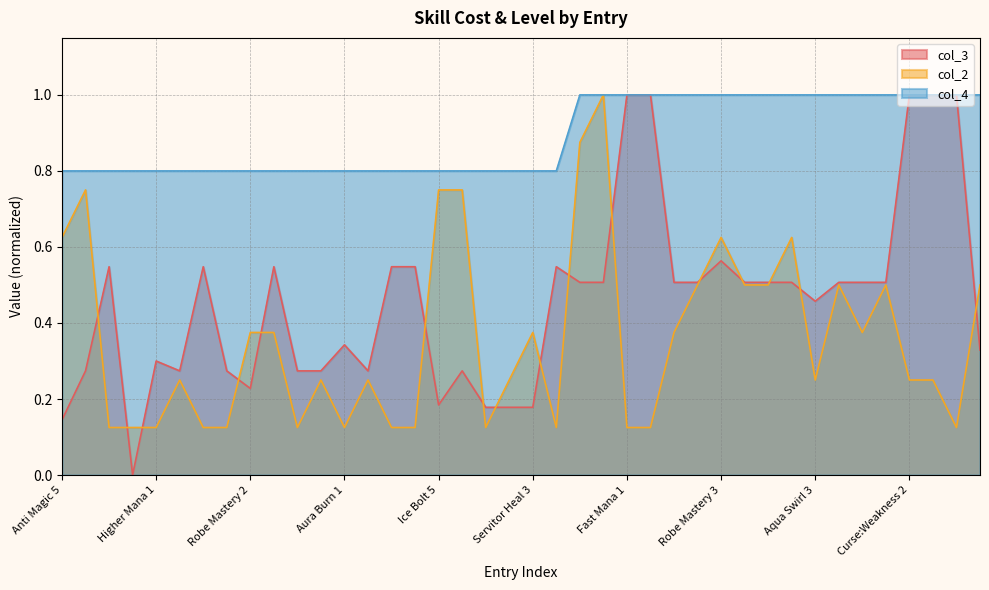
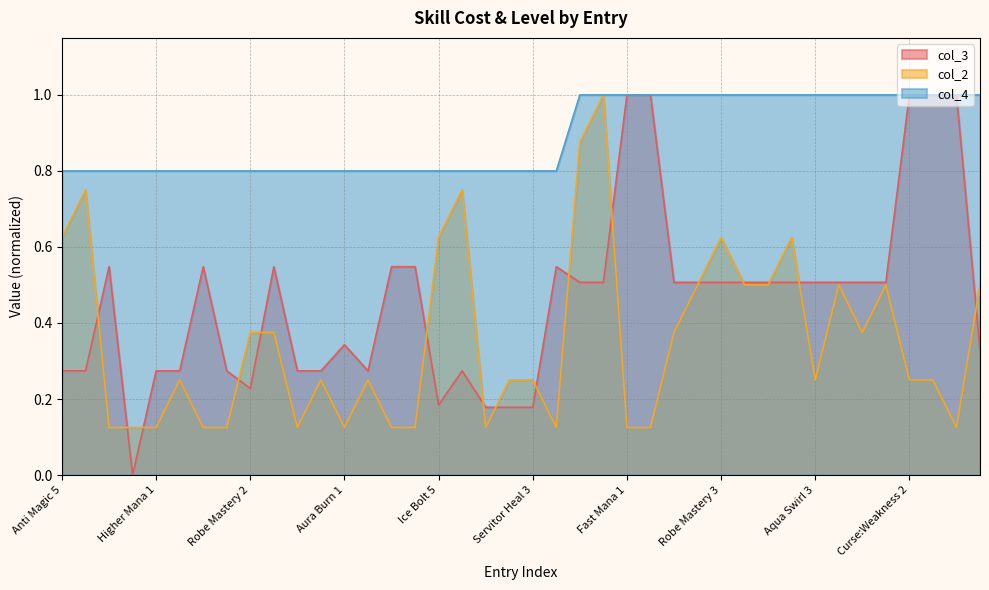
  {
    "col_3": {
-     "Anti Magic 5": 0.14,
-     "Higher Mana 1": 0.30,
+     "Anti Magic 5": 0.27,
+     "Higher Mana 1": 0.27,
      "Robe Mastery 2": 0.23,
      "Aura Burn 1": 0.34,
      "Ice Bolt 5": 0.18,
      "Servitor Heal 3": 0.18,
-     "Robe Mastery 3": 0.56,
-     "Aqua Swirl 3": 0.46
+     "Robe Mastery 3": 0.51,
+     "Aqua Swirl 3": 0.51
    },
    "col_2": {
      "Anti Magic 5": 0.63,
      "Higher Mana 1": 0.13,
      "Robe Mastery 2": 0.38,
      "Aura Burn 1": 0.13,
-     "Ice Bolt 5": 0.75,
-     "Servitor Heal 3": 0.38,
+     "Ice Bolt 5": 0.63,
+     "Servitor Heal 3": 0.25,
      "Fast Mana 1": 0.13,
      "Robe Mastery 3": 0.63,
      "Aqua Swirl 3": 0.25,
      "Curse:Weakness 2": 0.25
    },
    "col_4": {
      "Anti Magic 5": 0.80,
      "Higher Mana 1": 0.80,
      "Robe Mastery 2": 0.80,
      "Aura Burn 1": 0.80,
      "Ice Bolt 5": 0.80,
      "Servitor Heal 3": 0.80,
      "Robe Mastery 3": 1.00,
      "Aqua Swirl 3": 1.00
    }
  }
